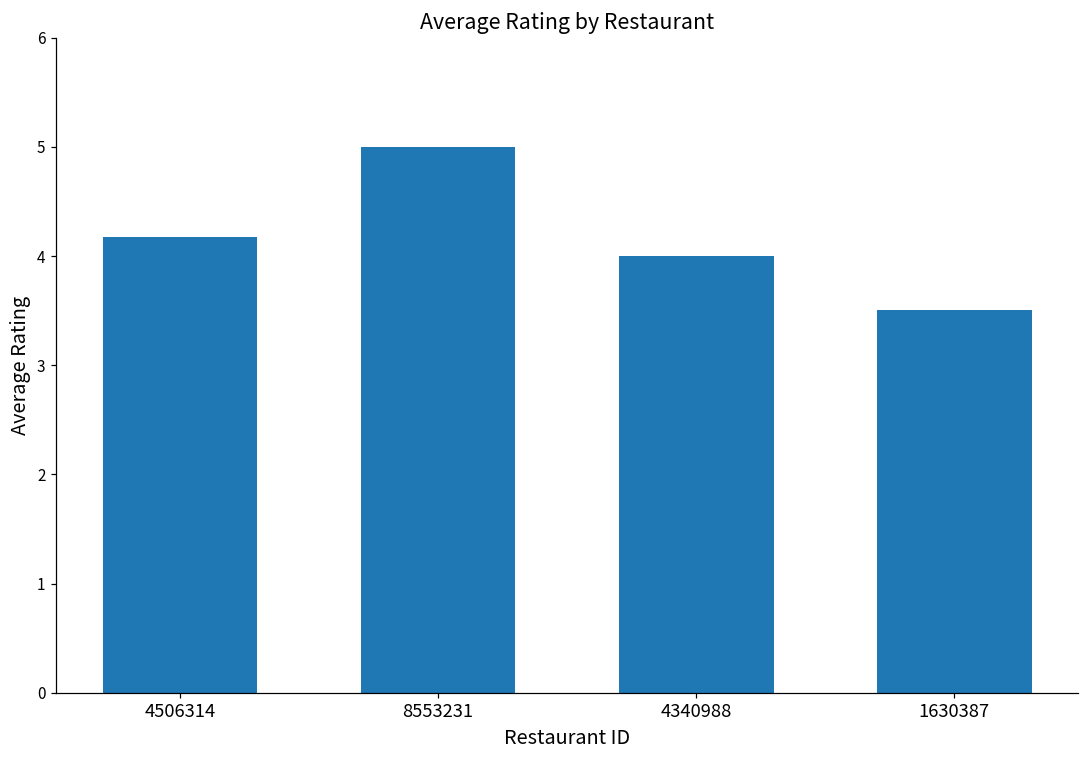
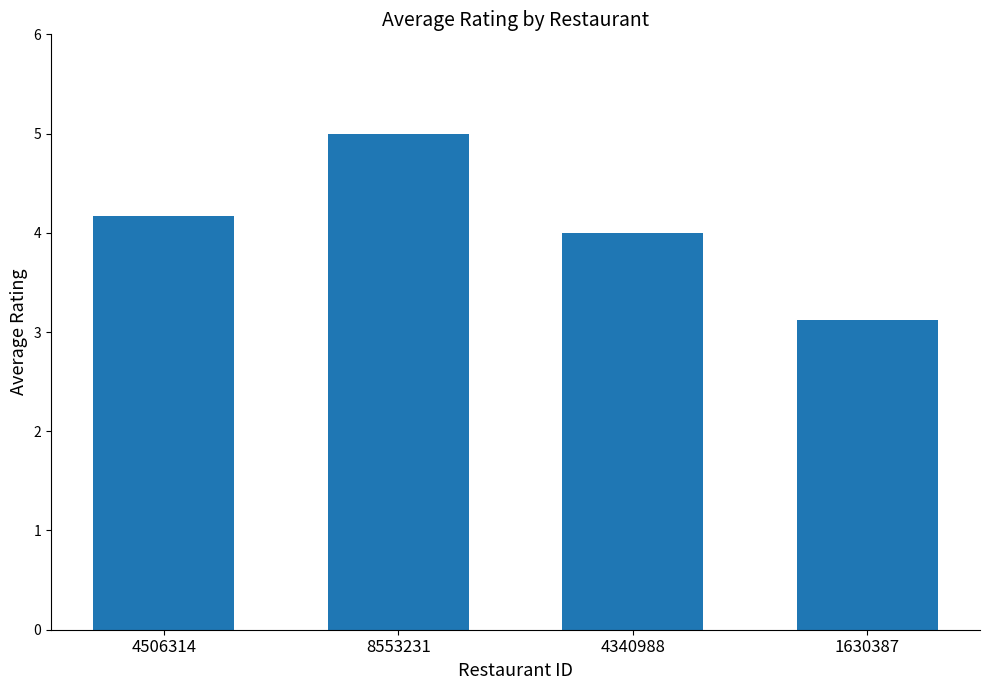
  {
    "4506314": 4.2,
    "8553231": 5.0,
    "4340988": 4.0,
-   "1630387": 3.5
+   "1630387": 3.1
  }
